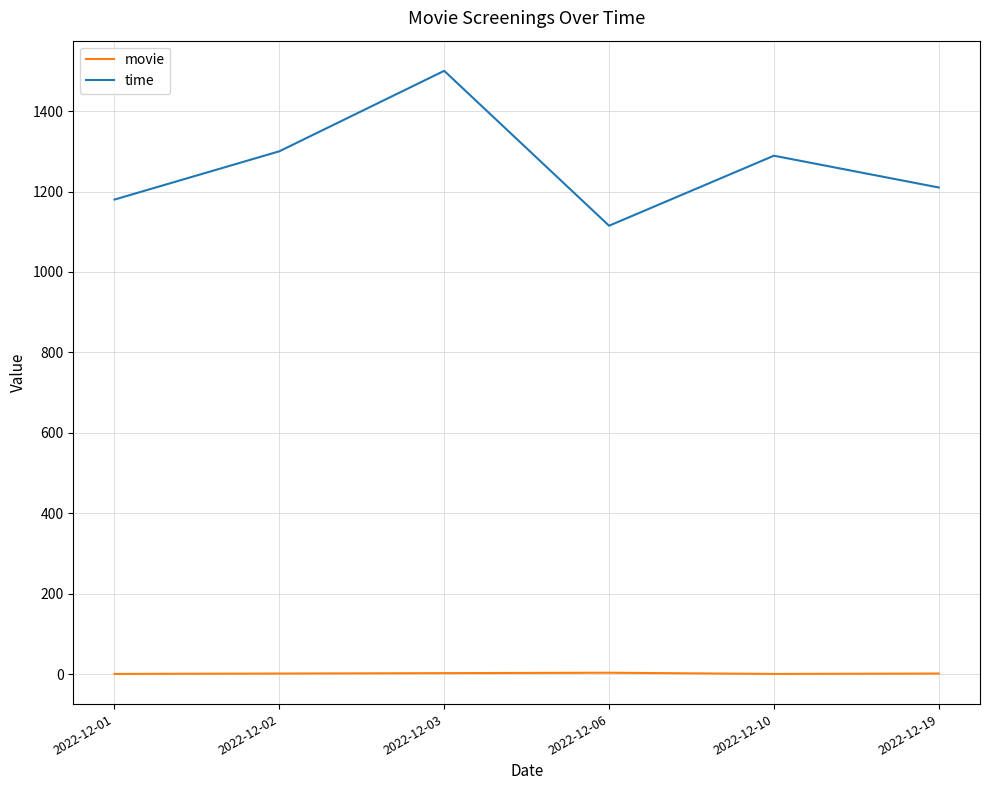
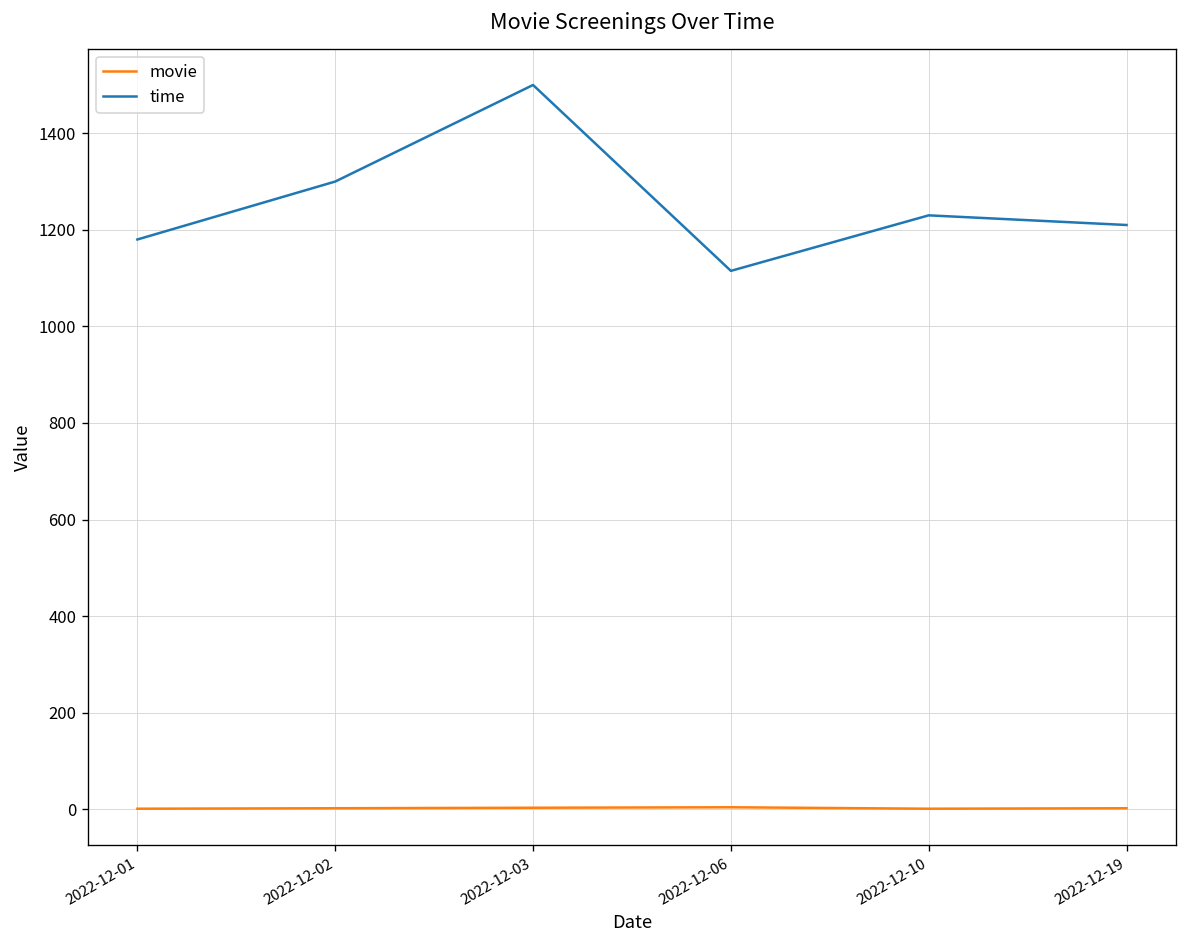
  {
    "movie": {
      "2022-12-01": 0,
      "2022-12-02": 0,
      "2022-12-03": 0,
      "2022-12-06": 0,
      "2022-12-10": 0,
      "2022-12-19": 0
    },
    "time": {
      "2022-12-01": 1180,
      "2022-12-02": 1300,
      "2022-12-03": 1500,
      "2022-12-06": 1120,
-     "2022-12-10": 1290,
+     "2022-12-10": 1230,
      "2022-12-19": 1210
    }
  }
